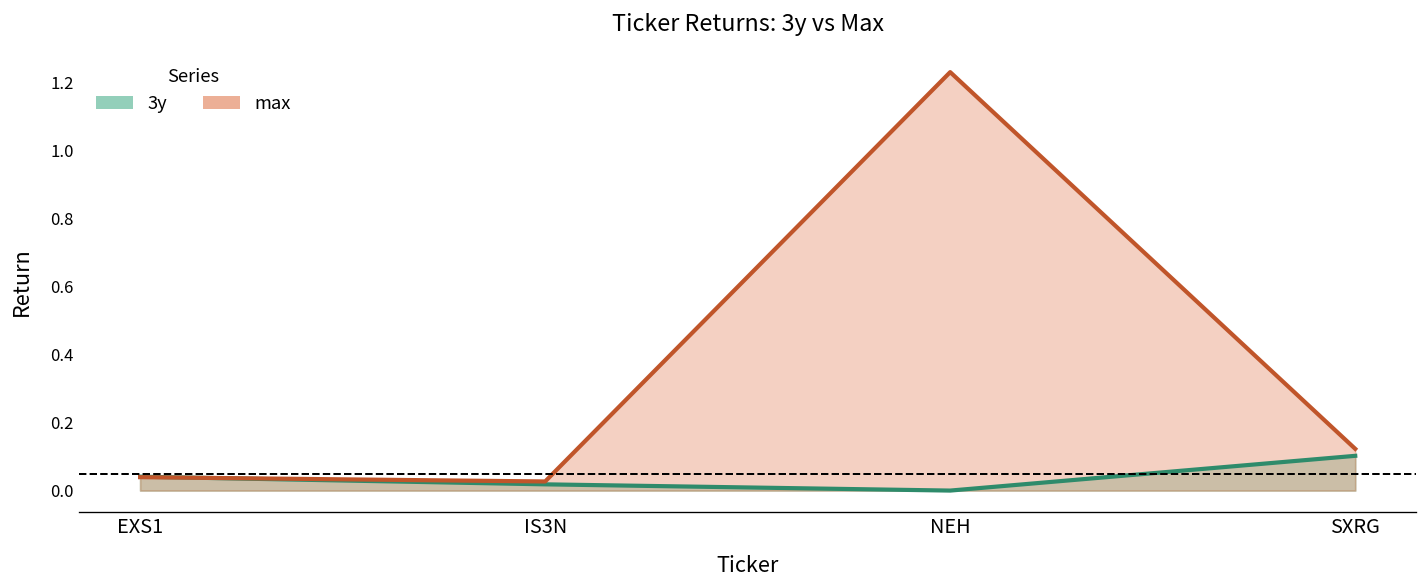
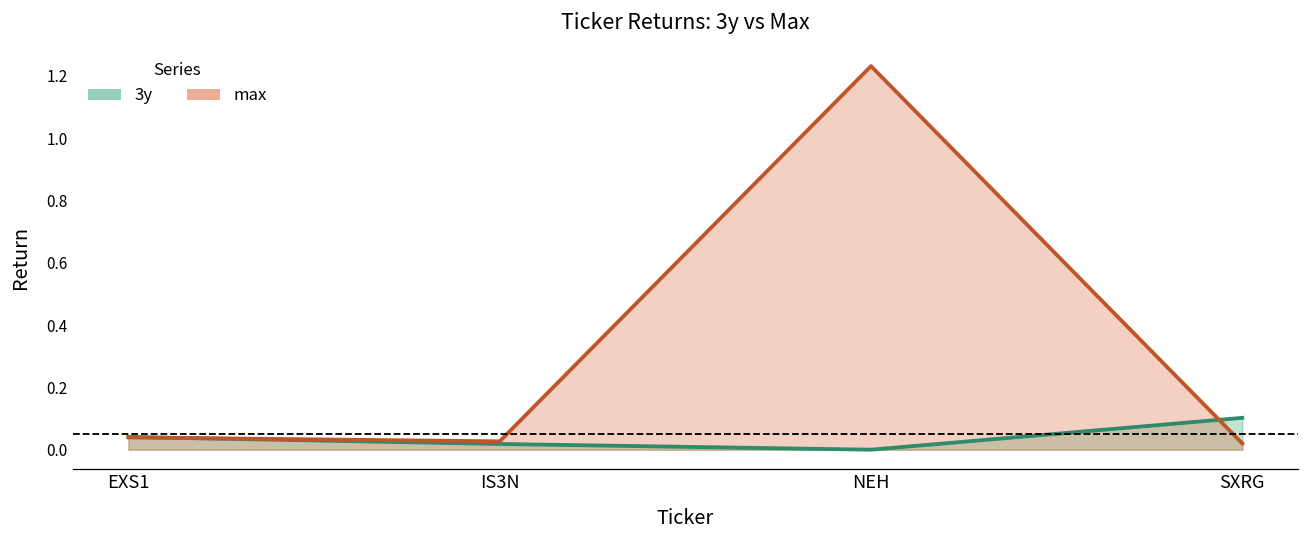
  {
    "3y": {
      "NEH": 0.00,
      "SXRG": 0.10
    },
    "max": {
      "NEH": 1.23,
-     "SXRG": 0.12
+     "SXRG": 0.02
    }
  }
